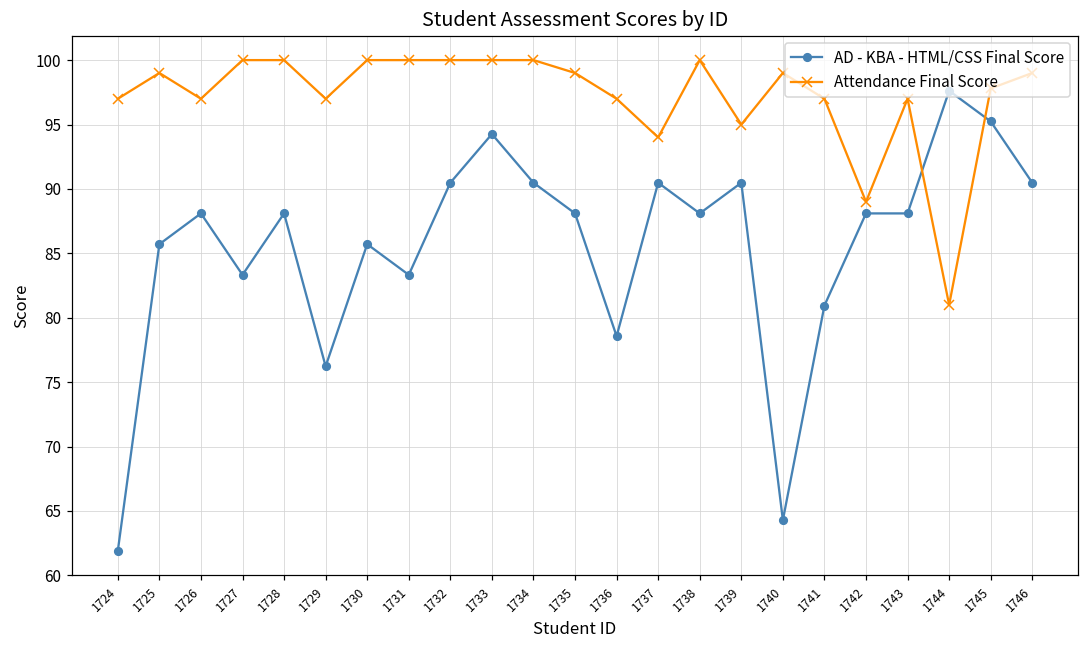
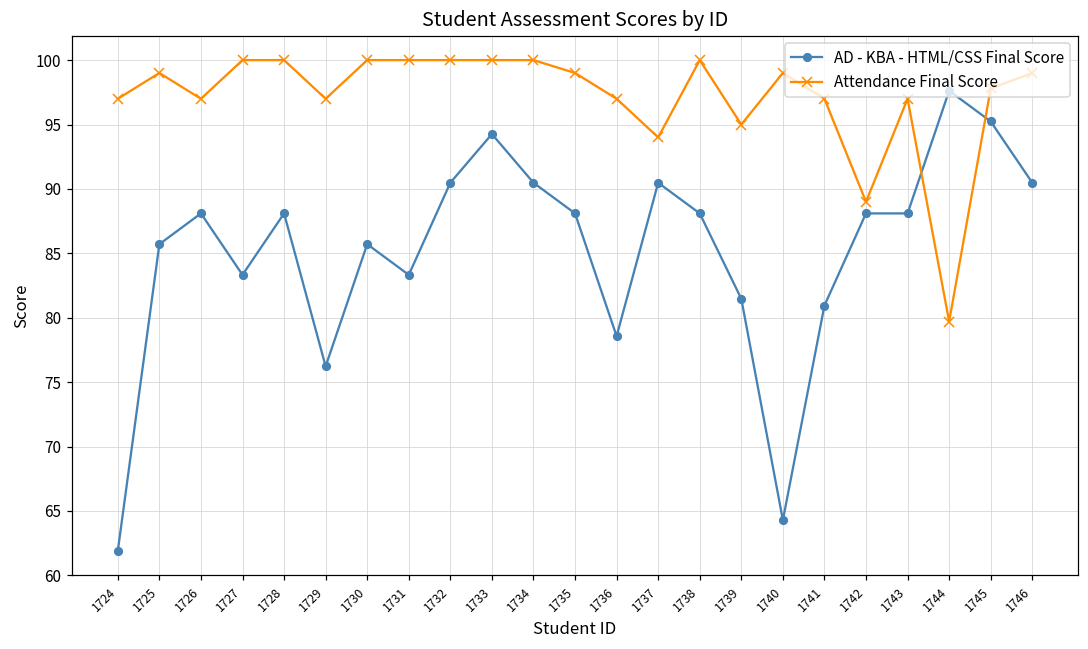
  {
    "AD - KBA - HTML/CSS Final Score": {
      "1724": 61.9,
      "1725": 85.7,
      "1726": 88.1,
      "1727": 83.3,
      "1728": 88.1,
      "1729": 76.2,
      "1730": 85.7,
      "1731": 83.3,
      "1732": 90.5,
      "1733": 94.3,
      "1734": 90.5,
      "1735": 88.1,
      "1736": 78.6,
      "1737": 90.5,
      "1738": 88.1,
-     "1739": 90.5,
+     "1739": 81.5,
      "1740": 64.3,
      "1741": 81.0,
      "1742": 88.1,
      "1743": 88.1,
      "1745": 95.2,
      "1746": 90.5
    },
    "Attendance Final Score": {
      "1724": 97.0,
      "1725": 99.0,
      "1726": 97.0,
      "1727": 100.0,
      "1728": 100.0,
      "1729": 97.0,
      "1730": 100.0,
      "1731": 100.0,
      "1732": 100.0,
      "1733": 100.0,
      "1734": 100.0,
      "1735": 99.0,
      "1736": 97.0,
      "1737": 94.0,
      "1738": 100.0,
      "1739": 95.0,
      "1740": 99.0,
      "1741": 97.0,
      "1742": 89.0,
      "1743": 97.0,
-     "1744": 81.0
+     "1744": 79.7
    }
  }
